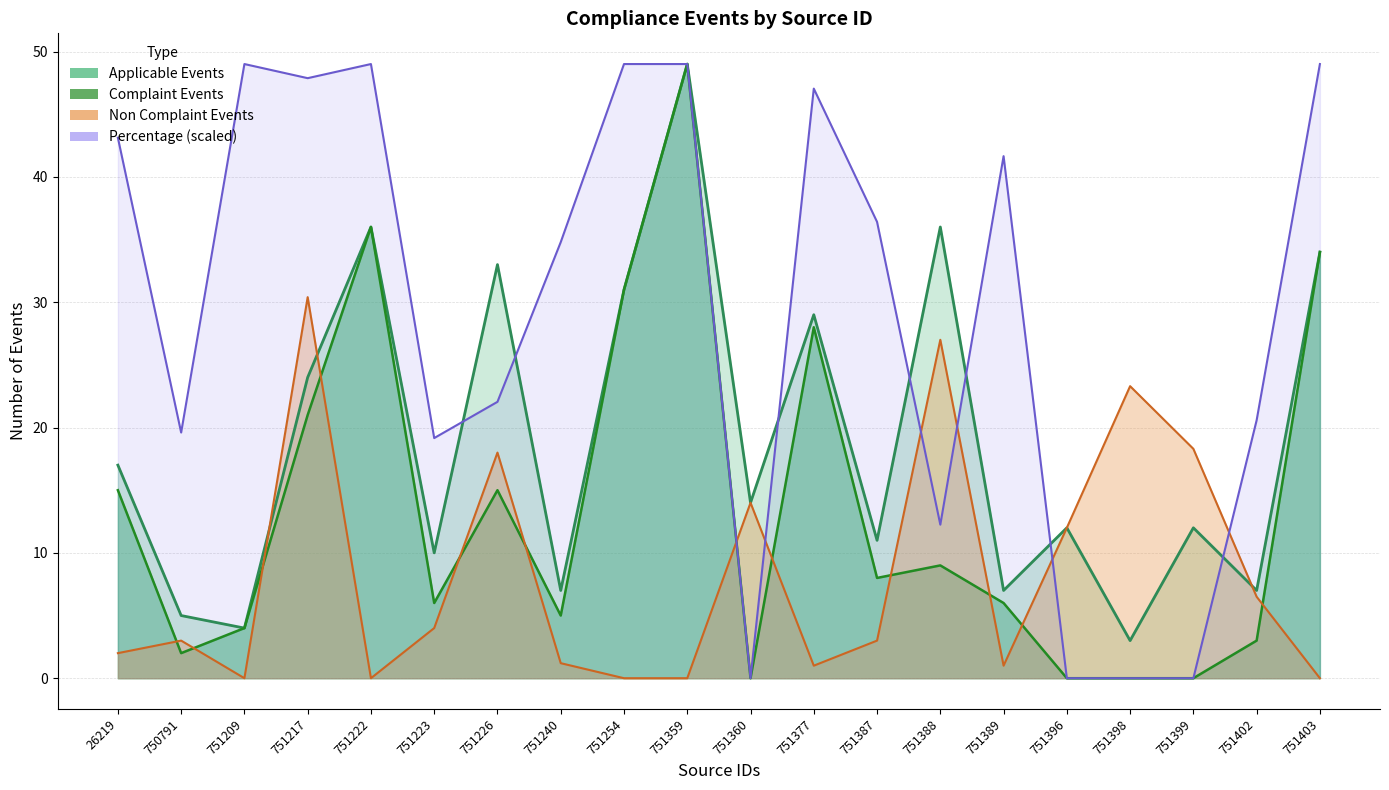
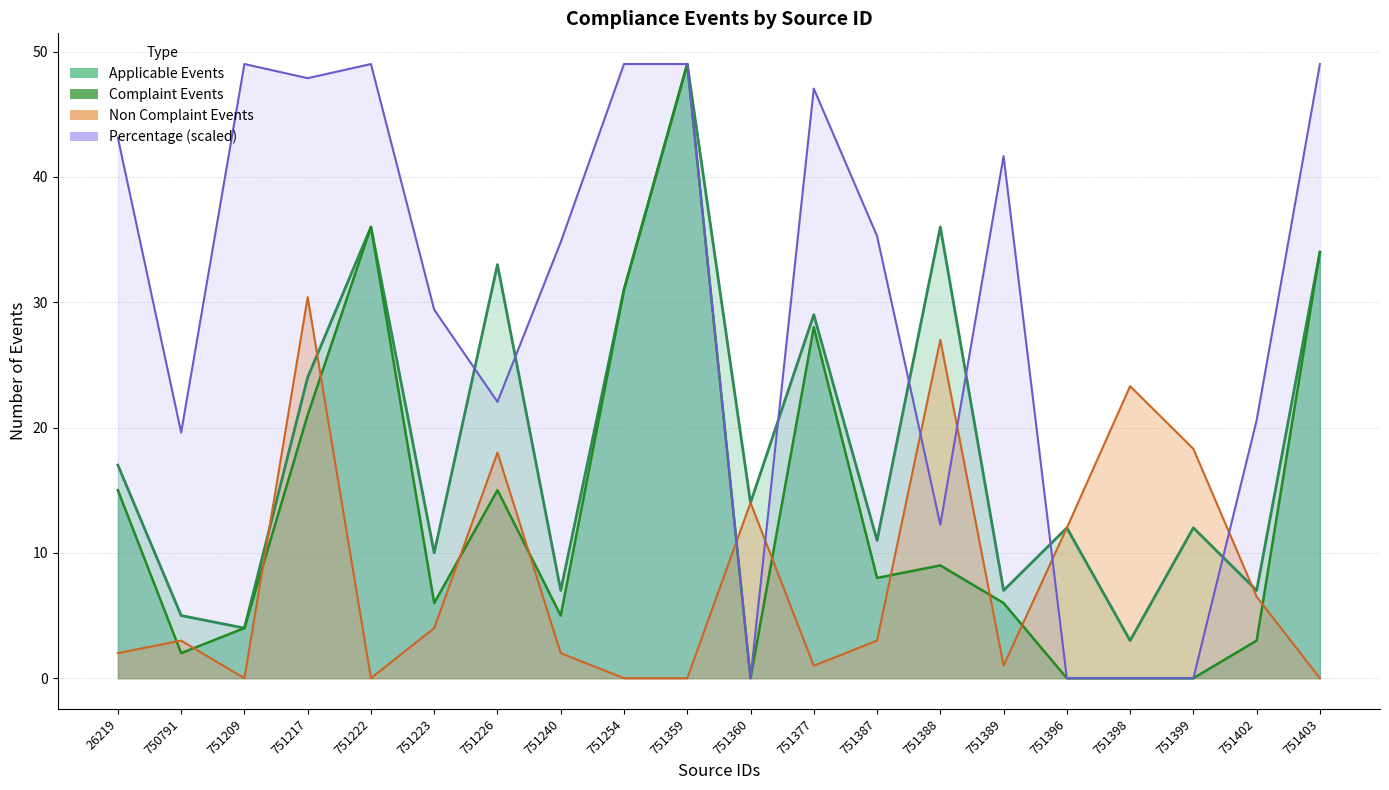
  {
    "Non Complaint Events": {
      "26219": 2.0,
      "750791": 3.0,
      "751209": 0.0,
      "751217": 30.4,
      "751222": 0.0,
      "751223": 4.0,
      "751226": 18.0,
-     "751240": 1.2,
+     "751240": 2.0,
      "751254": 0.0,
      "751359": 0.0,
      "751377": 1.0,
      "751387": 3.0,
      "751388": 27.0,
      "751389": 1.0,
      "751398": 23.3,
      "751399": 18.3,
      "751402": 6.5,
      "751403": 0.0
    },
    "Percentage (scaled)": {
      "26219": 43.1,
      "750791": 19.6,
      "751209": 49.0,
      "751217": 47.9,
      "751222": 49.0,
-     "751223": 19.2,
+     "751223": 29.4,
      "751226": 22.1,
      "751240": 34.8,
      "751254": 49.0,
      "751377": 47.0,
-     "751387": 36.4,
+     "751387": 35.3,
      "751388": 12.3,
      "751389": 41.7,
      "751402": 20.6,
      "751403": 49.0
    }
  }
